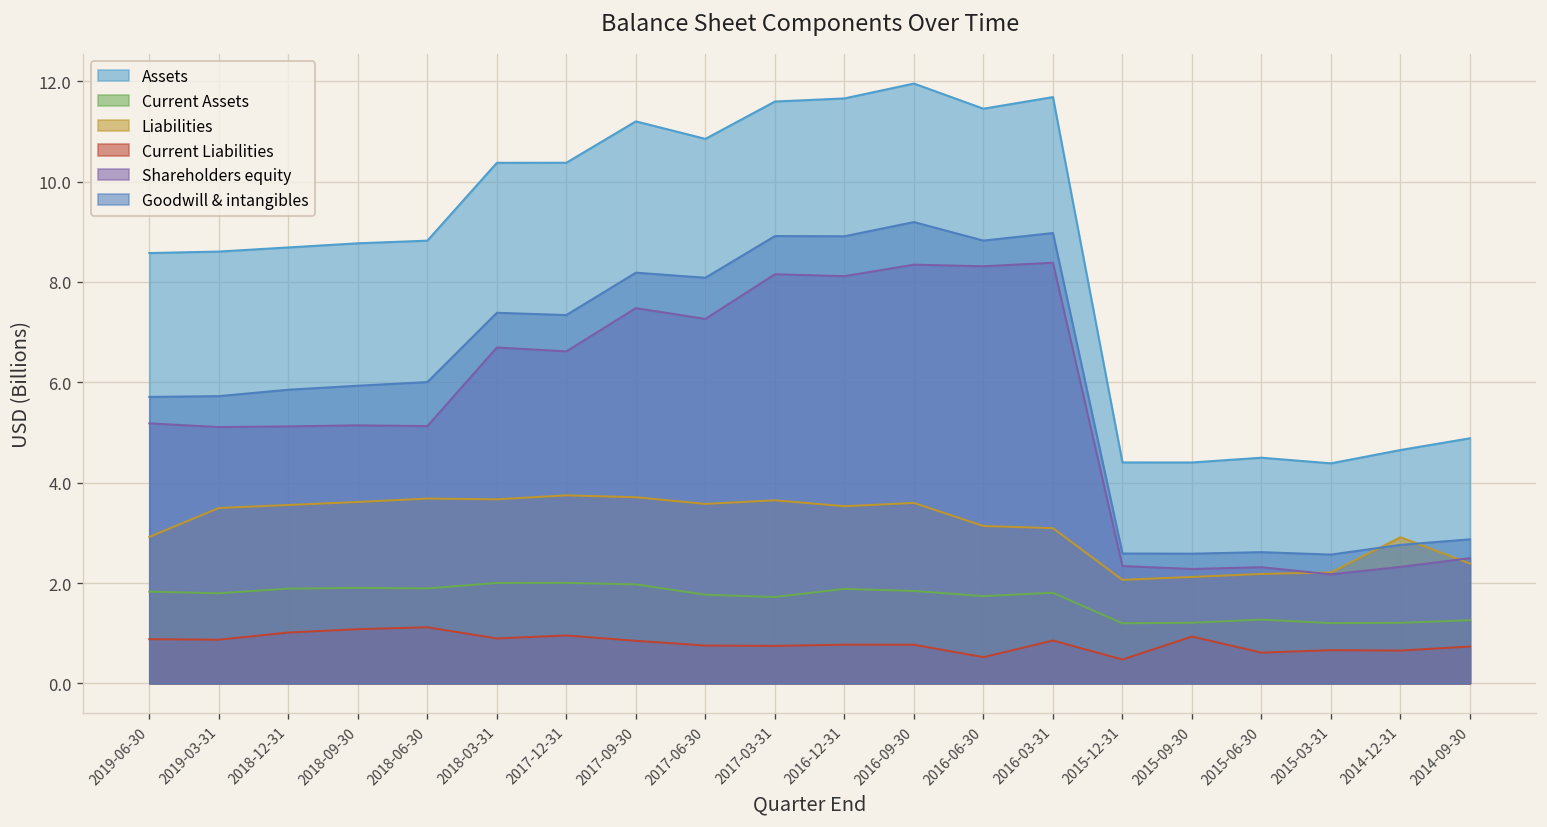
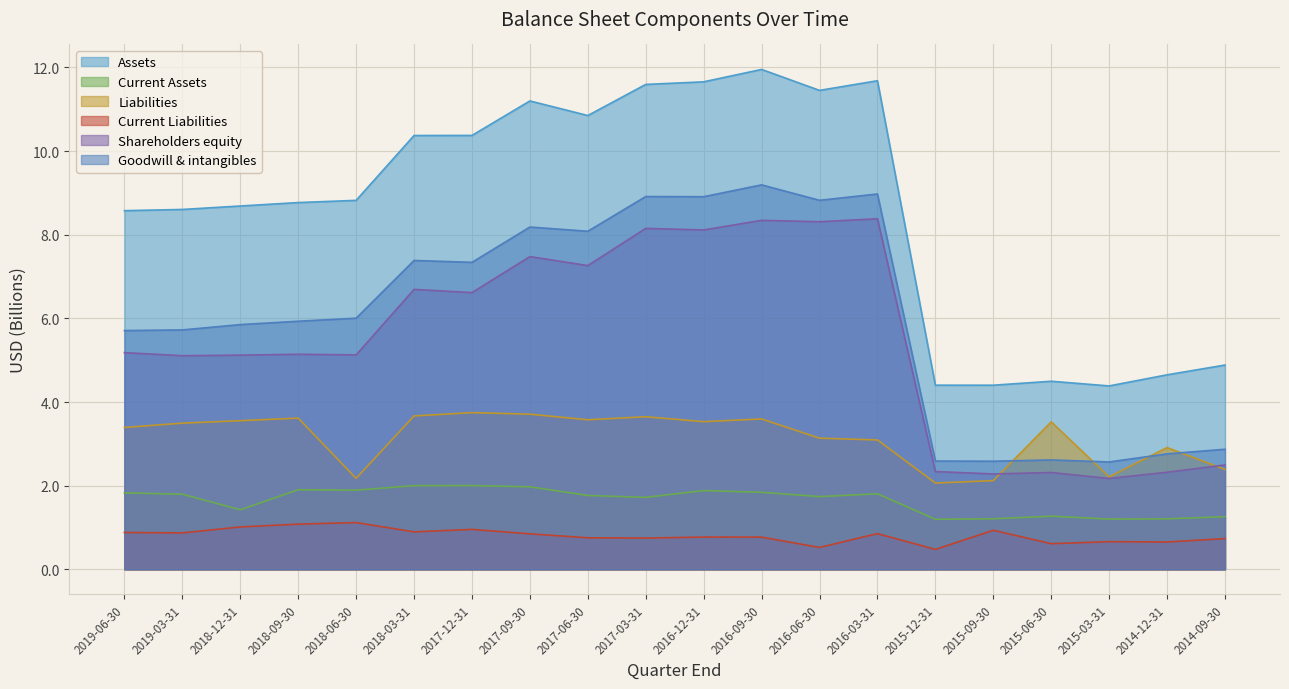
  {
    "Current Assets": {
      "2019-06-30": 1.8,
      "2019-03-31": 1.8,
-     "2018-12-31": 1.9,
+     "2018-12-31": 1.4,
      "2018-09-30": 1.9,
      "2018-06-30": 1.9,
      "2018-03-31": 2.0,
      "2017-12-31": 2.0,
      "2017-09-30": 2.0,
      "2017-06-30": 1.8,
      "2017-03-31": 1.7,
      "2016-12-31": 1.9,
      "2016-09-30": 1.8,
      "2016-06-30": 1.7,
      "2016-03-31": 1.8,
      "2015-12-31": 1.2,
      "2015-09-30": 1.2,
      "2015-06-30": 1.3,
      "2015-03-31": 1.2,
      "2014-12-31": 1.2,
      "2014-09-30": 1.3
    },
    "Liabilities": {
-     "2019-06-30": 2.9,
+     "2019-06-30": 3.4,
      "2019-03-31": 3.5,
      "2018-12-31": 3.6,
      "2018-09-30": 3.6,
-     "2018-06-30": 3.7,
+     "2018-06-30": 2.2,
      "2018-03-31": 3.7,
      "2017-12-31": 3.7,
      "2017-09-30": 3.7,
      "2017-06-30": 3.6,
      "2017-03-31": 3.6,
      "2016-12-31": 3.5,
      "2016-09-30": 3.6,
      "2016-06-30": 3.1,
      "2016-03-31": 3.1,
      "2015-12-31": 2.1,
      "2015-09-30": 2.1,
-     "2015-06-30": 2.2,
+     "2015-06-30": 3.5,
      "2014-12-31": 2.9,
      "2014-09-30": 2.4
    },
    "Current Liabilities": {
      "2019-06-30": 0.9,
      "2019-03-31": 0.9,
      "2018-12-31": 1.0,
      "2018-09-30": 1.1,
      "2018-06-30": 1.1,
      "2018-03-31": 0.9,
      "2017-12-31": 1.0,
      "2017-09-30": 0.8,
      "2017-06-30": 0.8,
      "2017-03-31": 0.7,
      "2016-12-31": 0.8,
      "2016-09-30": 0.8,
      "2016-06-30": 0.5,
      "2016-03-31": 0.9,
      "2015-12-31": 0.5,
      "2015-09-30": 0.9,
      "2015-06-30": 0.6,
      "2015-03-31": 0.7,
      "2014-12-31": 0.7,
      "2014-09-30": 0.7
    }
  }
